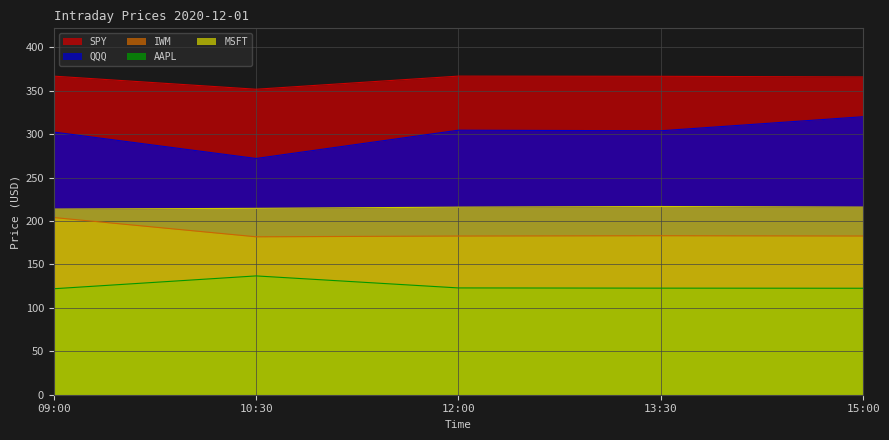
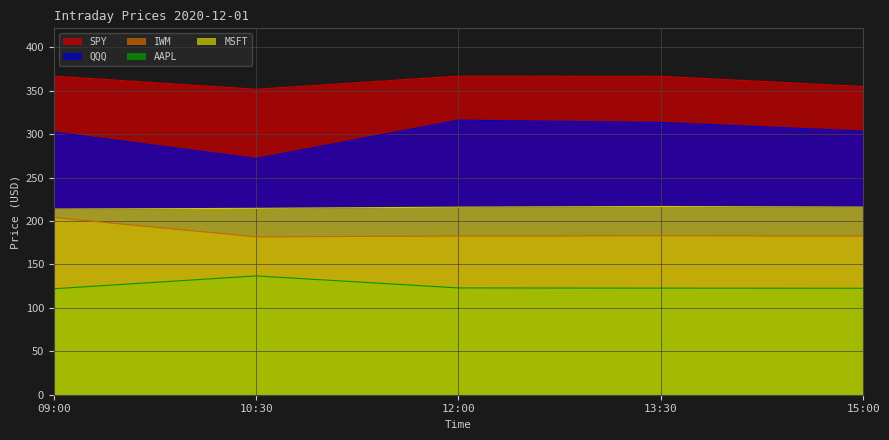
  {
    "SPY": {
      "09:00": 370,
      "10:30": 350,
      "12:00": 370,
      "13:30": 370,
-     "15:00": 370
+     "15:00": 360
    },
    "QQQ": {
      "09:00": 300,
      "10:30": 270,
-     "12:00": 300,
-     "13:30": 300,
-     "15:00": 320
+     "12:00": 320,
+     "13:30": 310,
+     "15:00": 300
    },
    "IWM": {
      "09:00": 200,
      "10:30": 180,
      "12:00": 180,
      "13:30": 180,
      "15:00": 180
    },
    "AAPL": {
      "09:00": 120,
      "10:30": 140,
      "12:00": 120,
      "13:30": 120,
      "15:00": 120
    },
    "MSFT": {
      "09:00": 210,
      "10:30": 210,
      "12:00": 220,
      "13:30": 220,
      "15:00": 220
    }
  }
